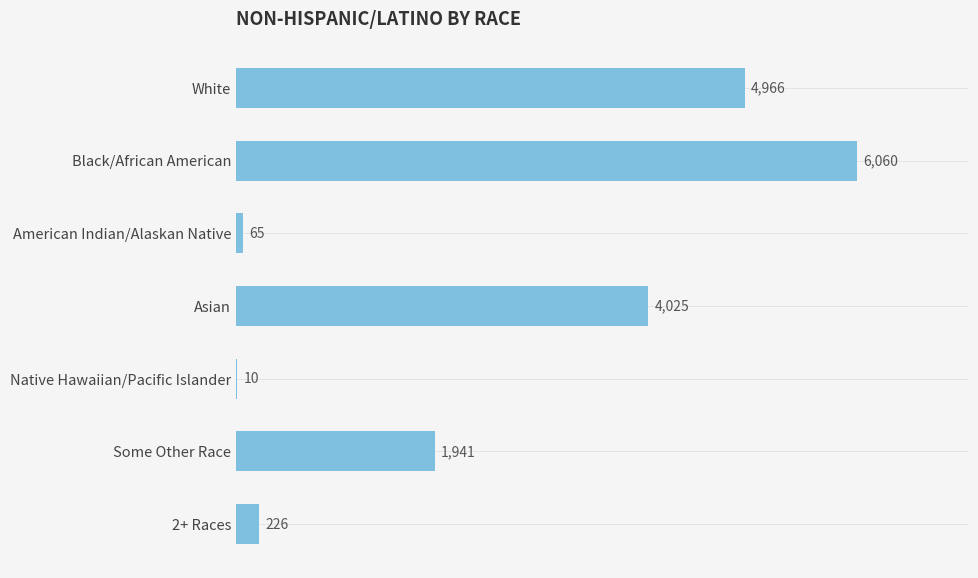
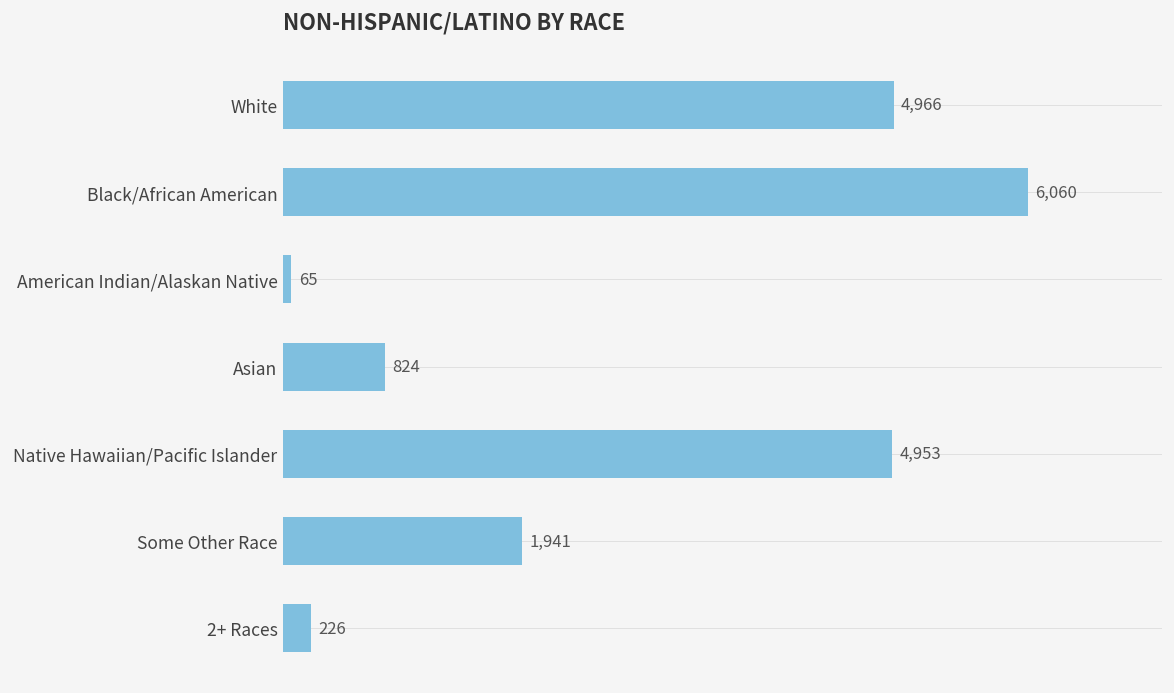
  {
    "White": "4,966",
    "Black/African American": "6,060",
    "American Indian/Alaskan Native": "65",
-   "Asian": "4,025",
-   "Native Hawaiian/Pacific Islander": "10",
+   "Asian": "824",
+   "Native Hawaiian/Pacific Islander": "4,953",
    "Some Other Race": "1,941",
    "2+ Races": "226"
  }
